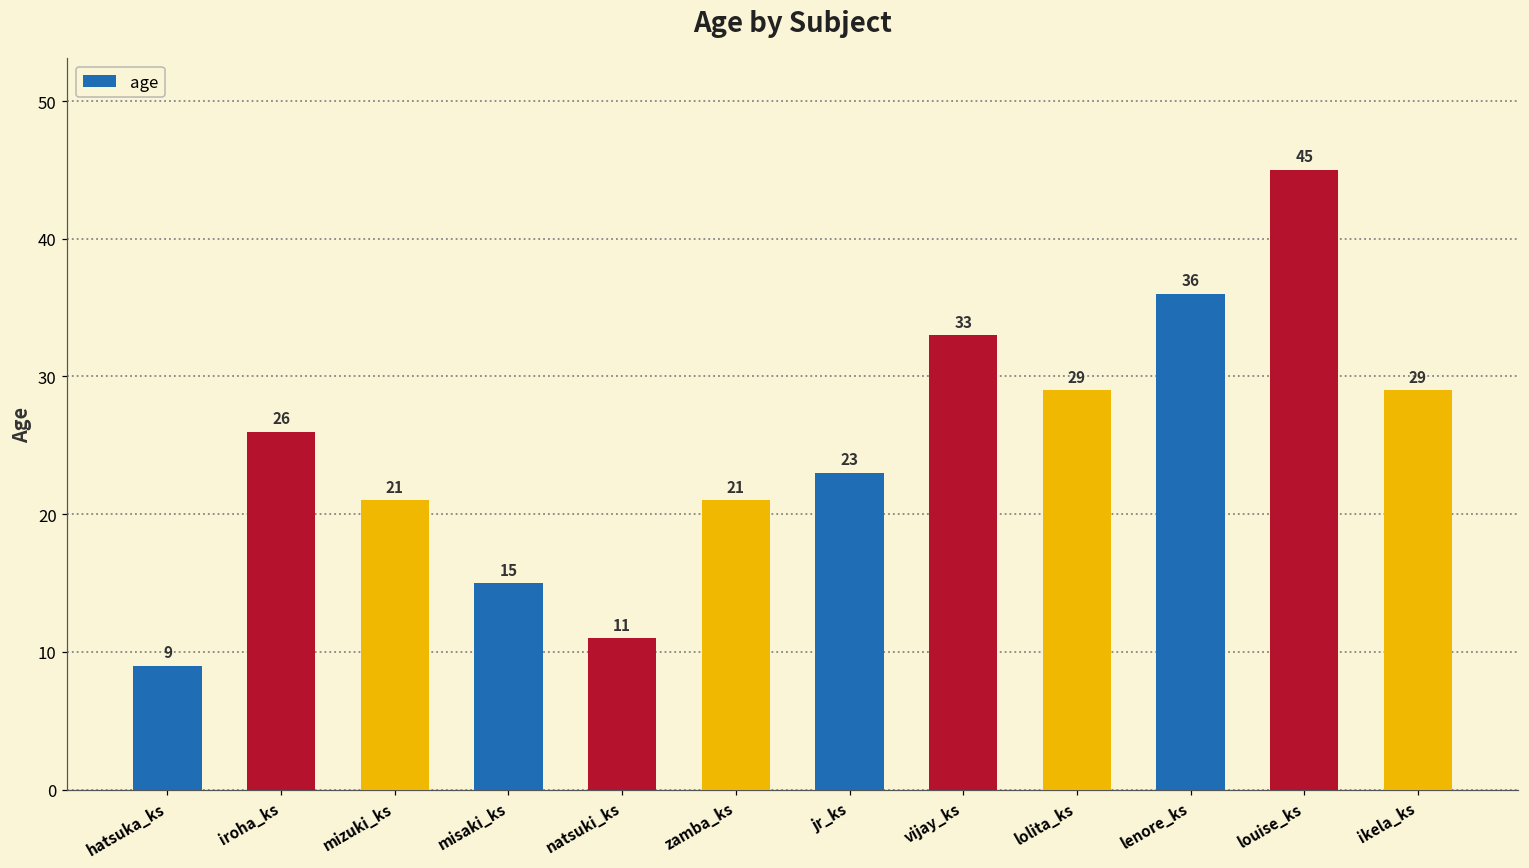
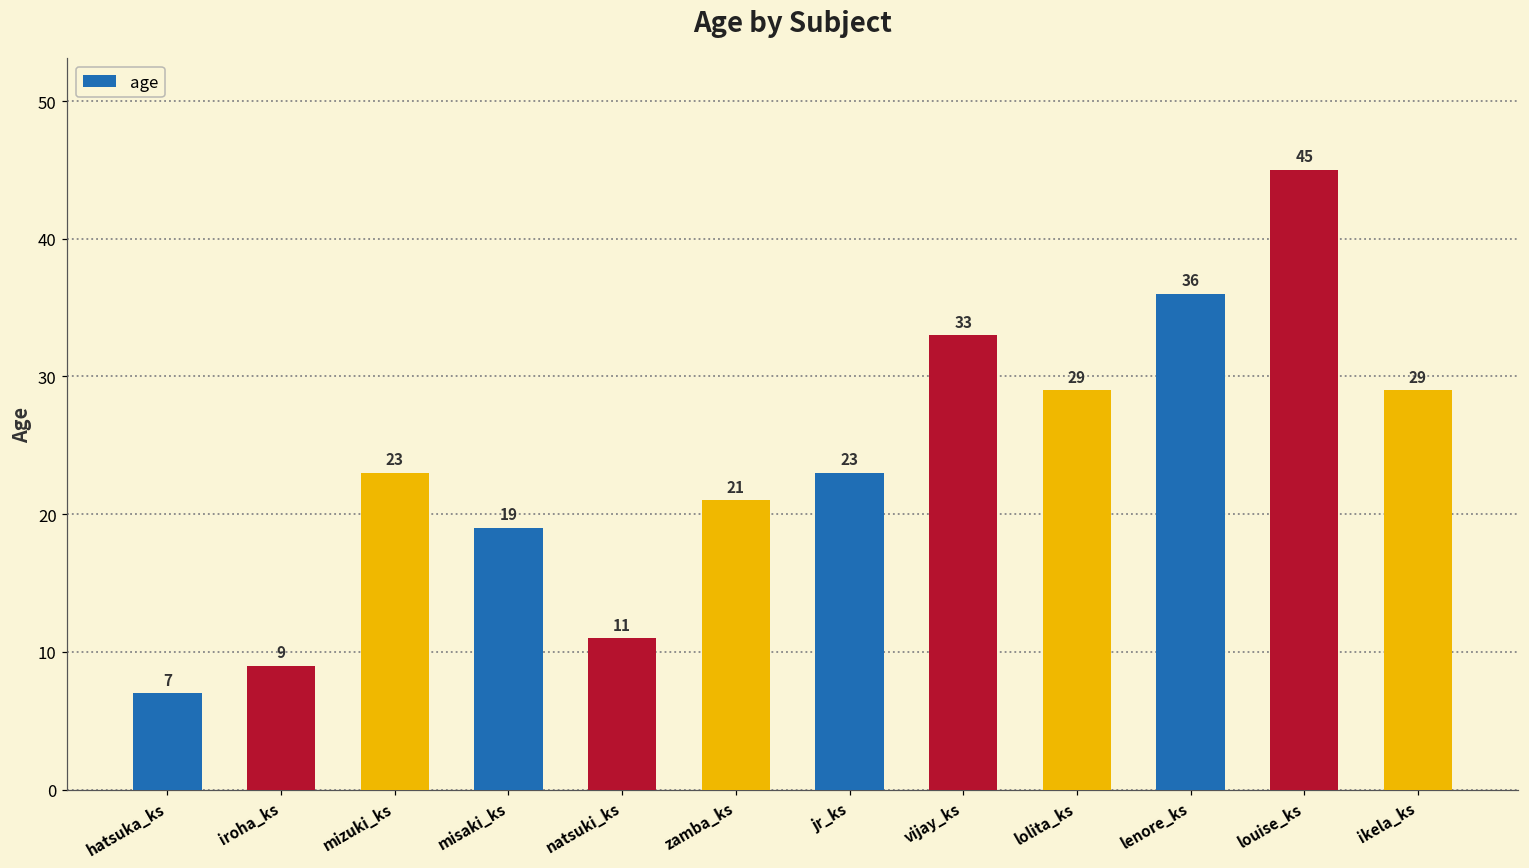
  {
-   "hatsuka_ks": 9,
-   "iroha_ks": 26,
-   "mizuki_ks": 21,
-   "misaki_ks": 15,
+   "hatsuka_ks": 7,
+   "iroha_ks": 9,
+   "mizuki_ks": 23,
+   "misaki_ks": 19,
    "natsuki_ks": 11,
    "zamba_ks": 21,
    "jr_ks": 23,
    "vijay_ks": 33,
    "lolita_ks": 29,
    "lenore_ks": 36,
    "louise_ks": 45,
    "ikela_ks": 29
  }
